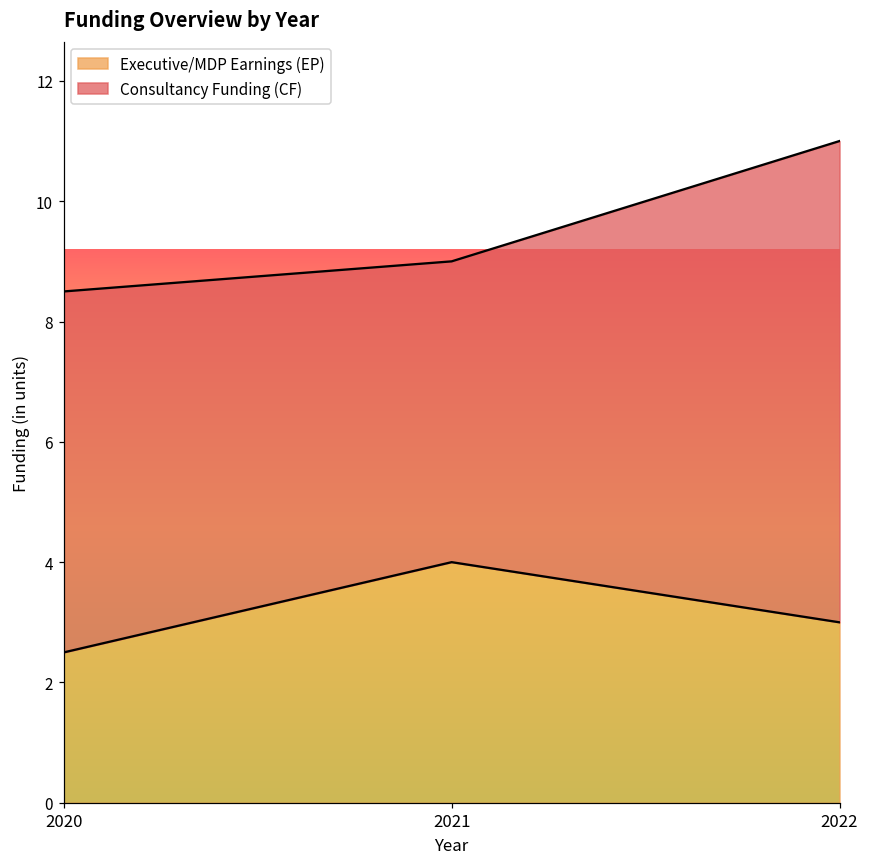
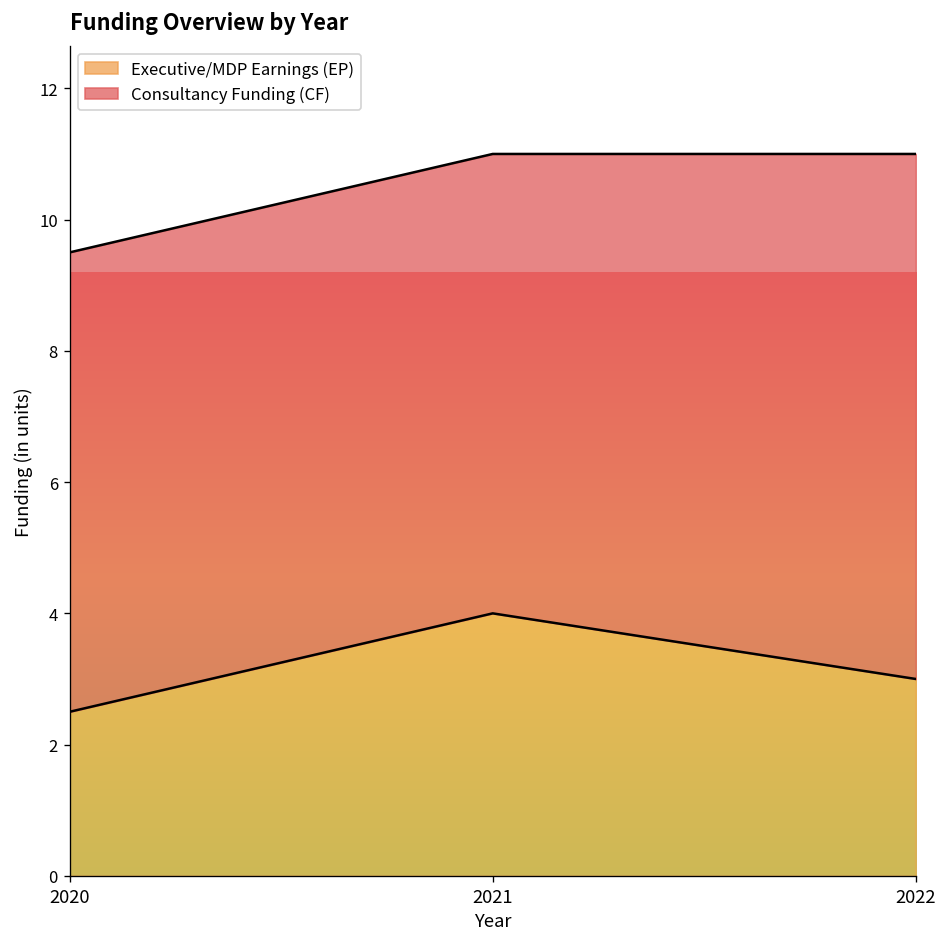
  {
    "Executive/MDP Earnings (EP)": {
      "2020": 2.5,
      "2021": 4,
      "2022": 3
    },
    "Consultancy Funding (CF)": {
-     "2020": 6,
-     "2021": 5,
+     "2020": 7,
+     "2021": 7,
      "2022": 8
    }
  }
